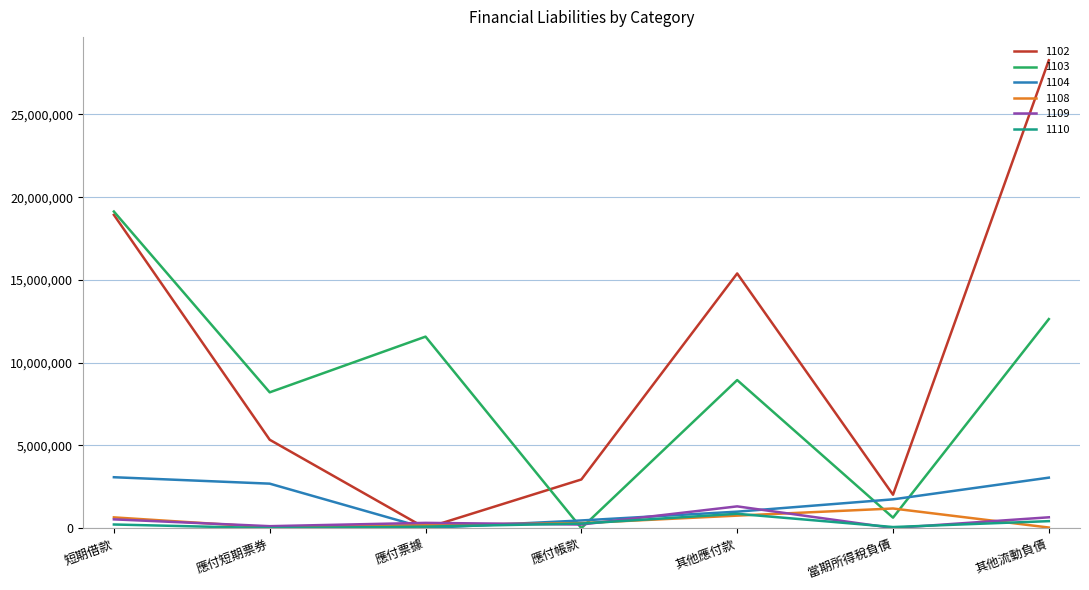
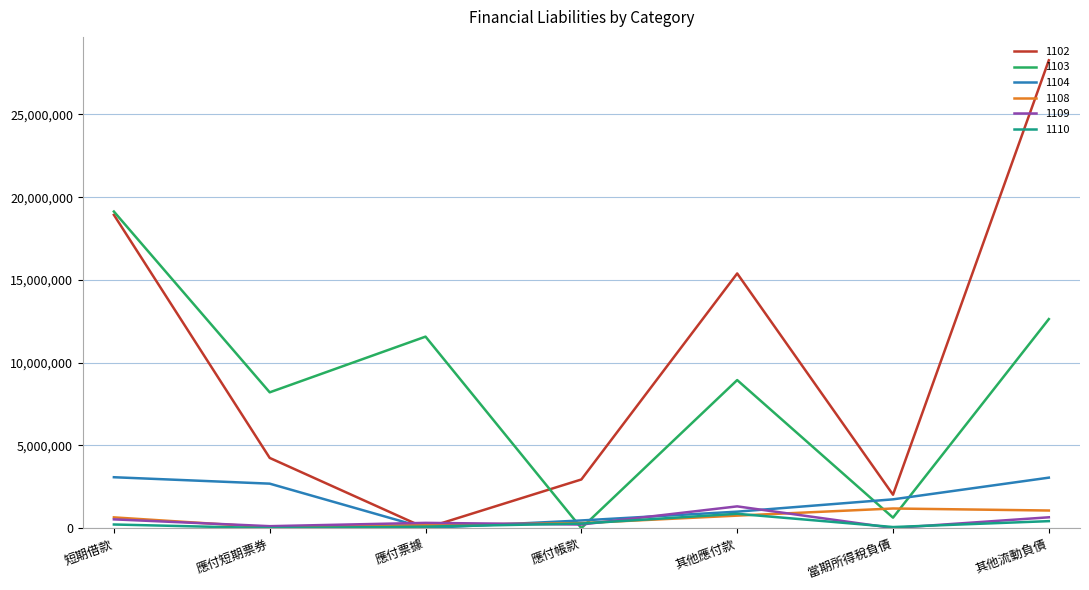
  {
    "1102": {
      "短期借款": "18,900,000",
-     "應付短期票券": "5,300,000",
+     "應付短期票券": "4,200,000",
      "應付帳款": "2,900,000",
      "其他應付款": "15,400,000",
      "當期所得稅負債": "2,000,000",
      "其他流動負債": "28,300,000"
    },
    "1104": {
      "短期借款": "3,100,000",
      "應付短期票券": "2,700,000",
      "應付帳款": "500,000",
      "當期所得稅負債": "1,700,000",
      "其他流動負債": "3,100,000"
    },
    "1108": {
      "當期所得稅負債": "1,200,000",
-     "其他流動負債": "0"
+     "其他流動負債": "1,100,000"
    },
    "1109": {
      "其他應付款": "1,300,000",
      "其他流動負債": "700,000"
    }
  }
